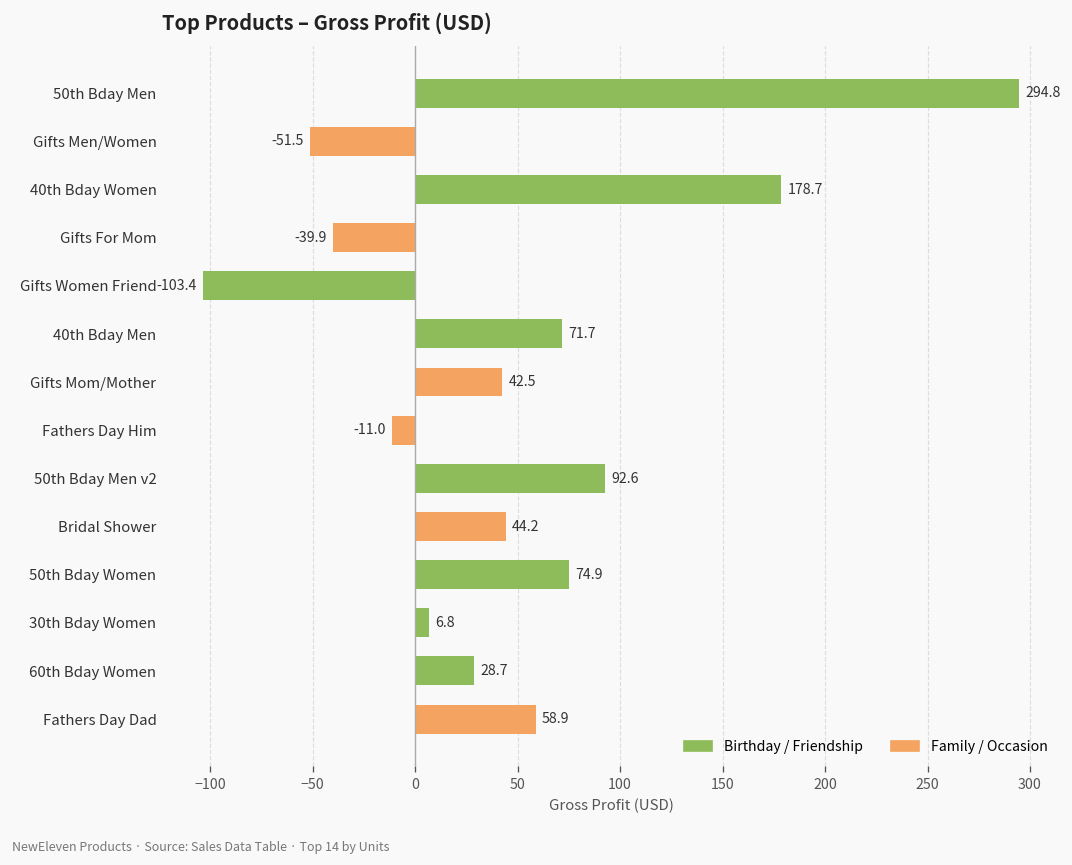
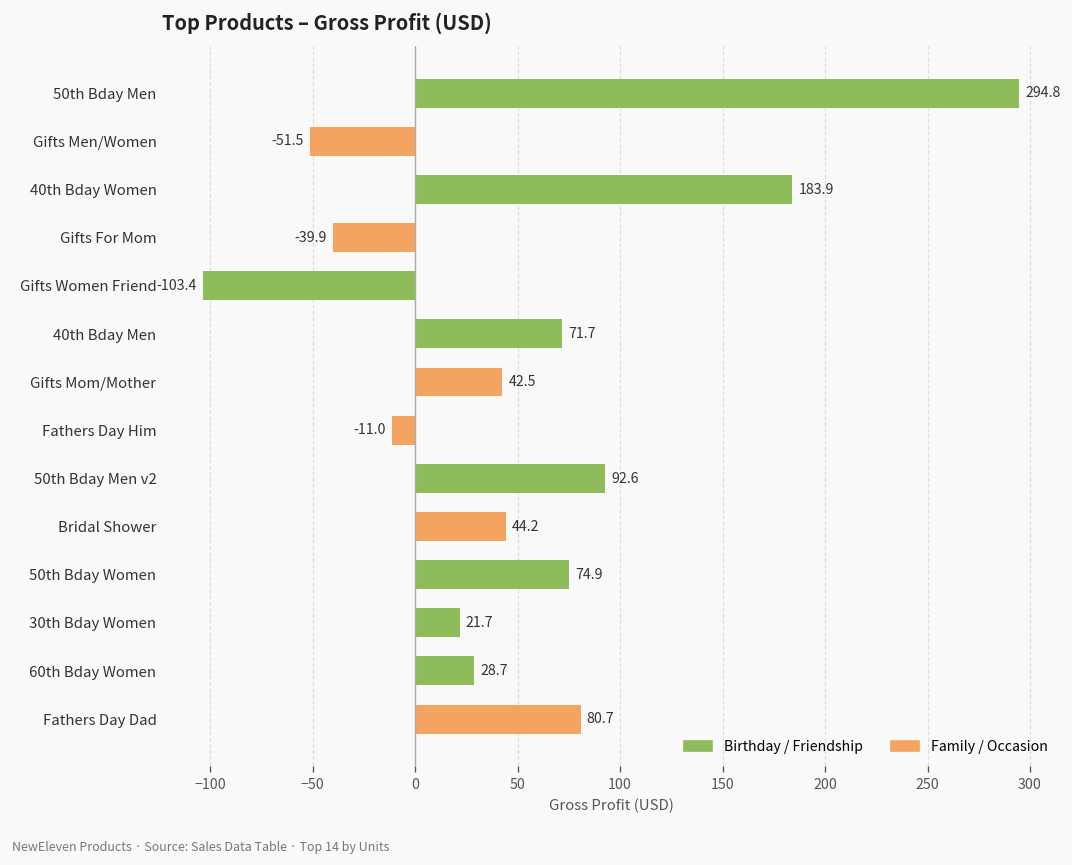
  {
    "50th Bday Men": 294.8,
    "Gifts Men/Women": -51.5,
-   "40th Bday Women": 178.7,
+   "40th Bday Women": 183.9,
    "Gifts For Mom": -39.9,
    "Gifts Women Friend": -103.4,
    "40th Bday Men": 71.7,
    "Gifts Mom/Mother": 42.5,
    "Fathers Day Him": -11.0,
    "50th Bday Men v2": 92.6,
    "Bridal Shower": 44.2,
    "50th Bday Women": 74.9,
-   "30th Bday Women": 6.8,
+   "30th Bday Women": 21.7,
    "60th Bday Women": 28.7,
-   "Fathers Day Dad": 58.9
+   "Fathers Day Dad": 80.7
  }
